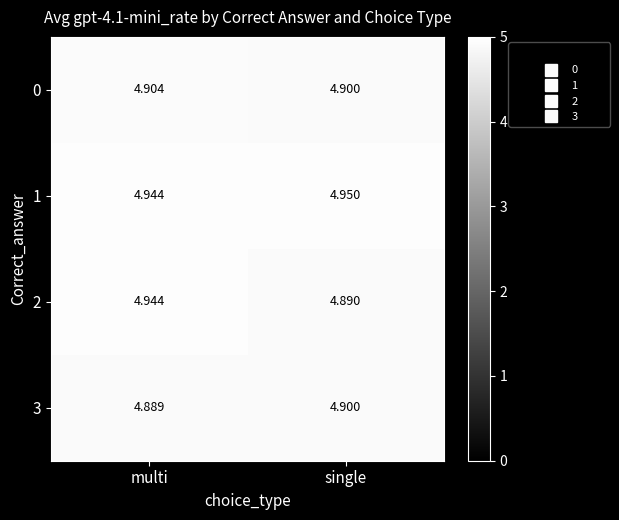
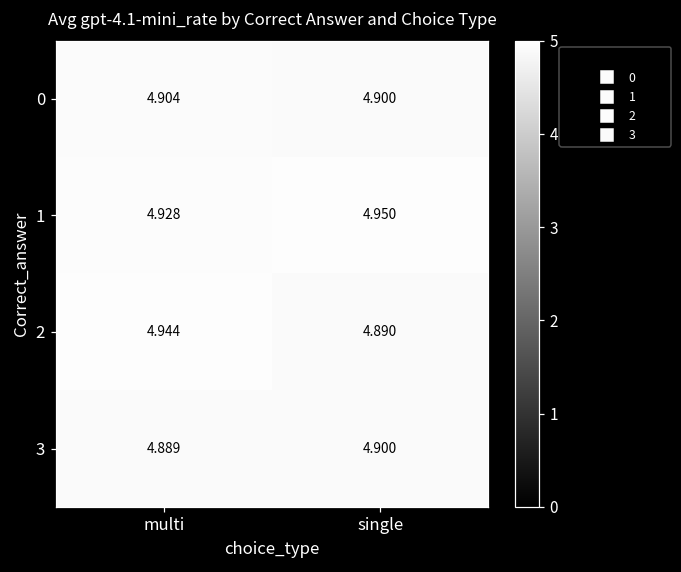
  {
    "0": {
      "multi": 4.904,
      "single": 4.900
    },
    "1": {
-     "multi": 4.944,
+     "multi": 4.928,
      "single": 4.950
    },
    "2": {
      "multi": 4.944,
      "single": 4.890
    },
    "3": {
      "multi": 4.889,
      "single": 4.900
    }
  }
